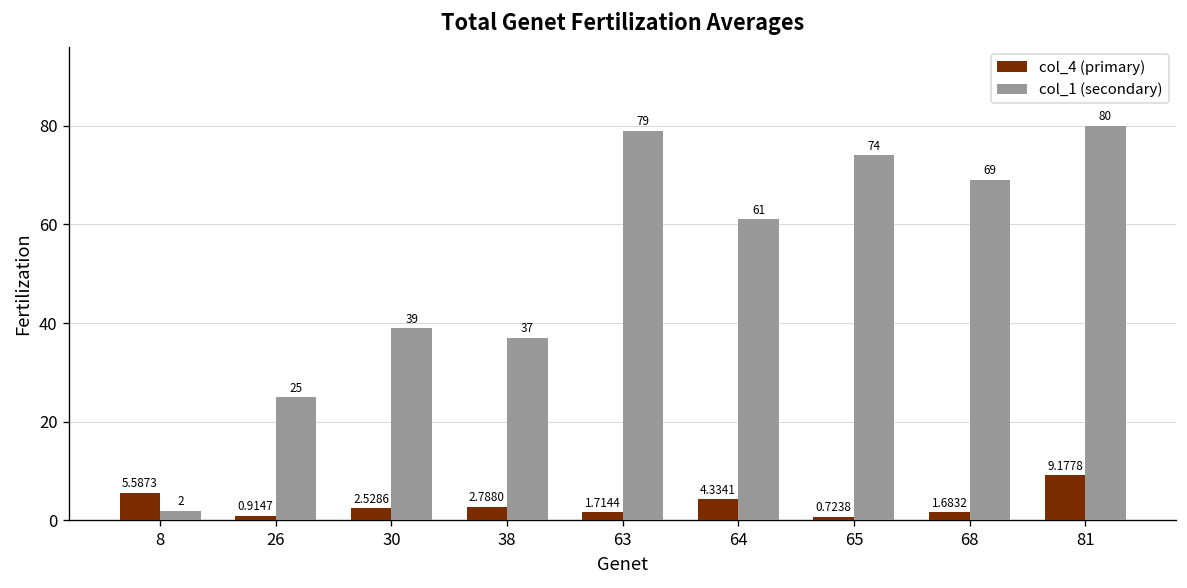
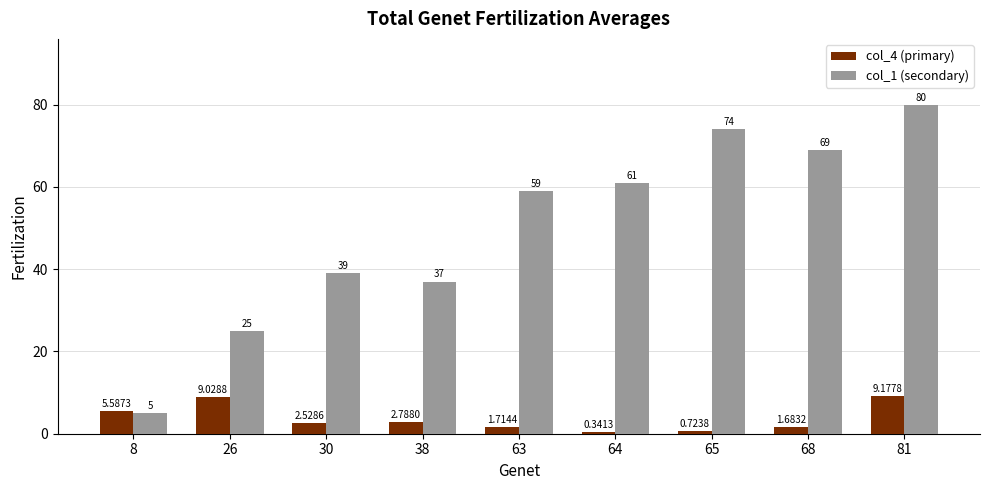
  {
    "col_4 (primary)": {
      "8": 5.5873,
-     "26": 0.9147,
+     "26": 9.0288,
      "30": 2.5286,
      "38": 2.7880,
      "63": 1.7144,
-     "64": 4.3341,
+     "64": 0.3413,
      "65": 0.7238,
      "68": 1.6832,
      "81": 9.1778
    },
    "col_1 (secondary)": {
-     "8": 2,
+     "8": 5,
      "26": 25,
      "30": 39,
      "38": 37,
-     "63": 79,
+     "63": 59,
      "64": 61,
      "65": 74,
      "68": 69,
      "81": 80
    }
  }
